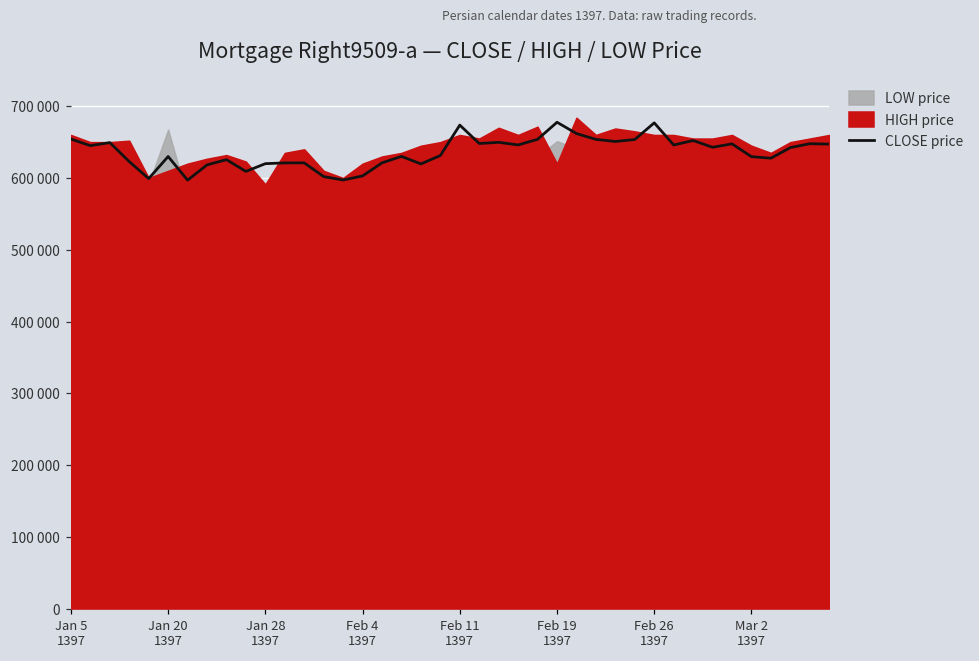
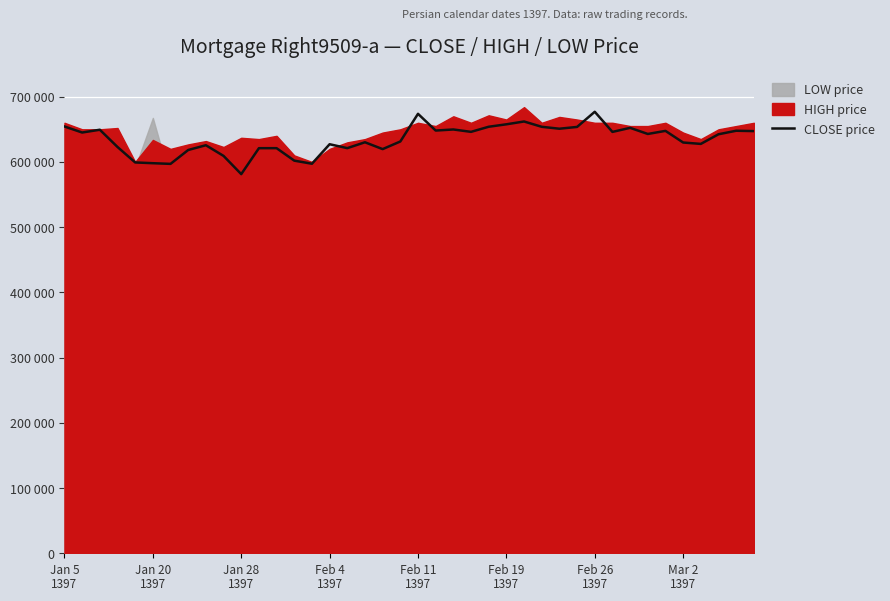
  {
    "CLOSE price": {
-     "Jan 20 1397": 630000,
-     "Jan 28 1397": 620000,
-     "Feb 4 1397": 600000,
+     "Jan 20 1397": 600000,
+     "Jan 28 1397": 580000,
+     "Feb 4 1397": 630000,
      "Feb 11 1397": 670000,
-     "Feb 19 1397": 680000,
+     "Feb 19 1397": 660000,
      "Feb 26 1397": 680000,
      "Mar 2 1397": 630000
    },
    "LOW price": {
      "Jan 20 1397": 670000
    },
    "HIGH price": {
      "Jan 5 1397": 660000,
-     "Jan 20 1397": 610000,
-     "Jan 28 1397": 590000,
+     "Jan 20 1397": 630000,
+     "Jan 28 1397": 640000,
      "Feb 4 1397": 620000,
      "Feb 11 1397": 660000,
-     "Feb 19 1397": 620000,
+     "Feb 19 1397": 670000,
      "Feb 26 1397": 660000,
      "Mar 2 1397": 650000
    }
  }
